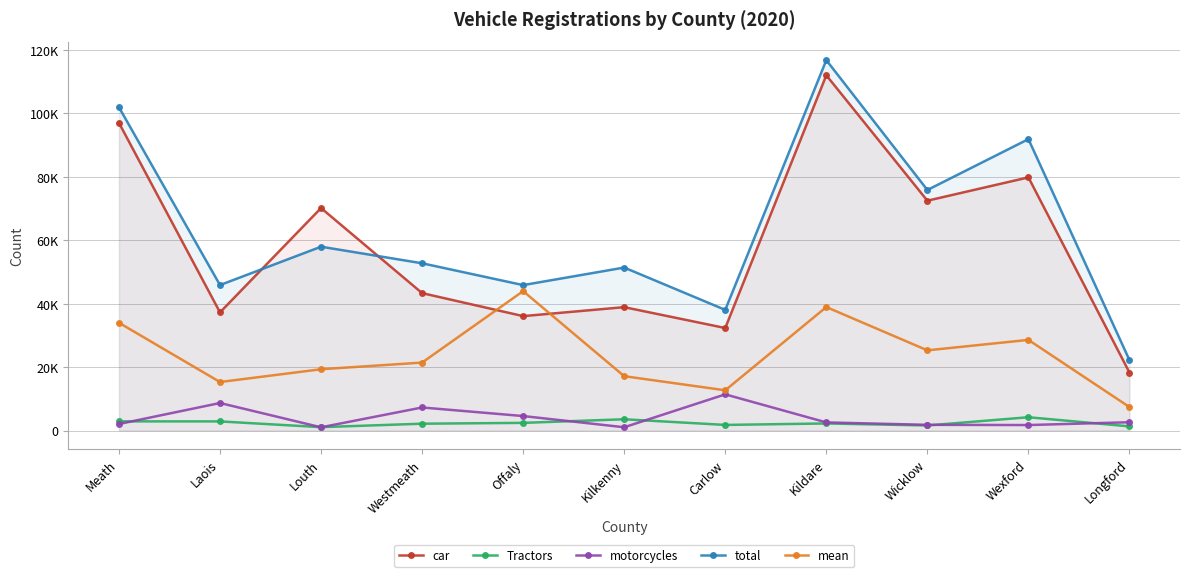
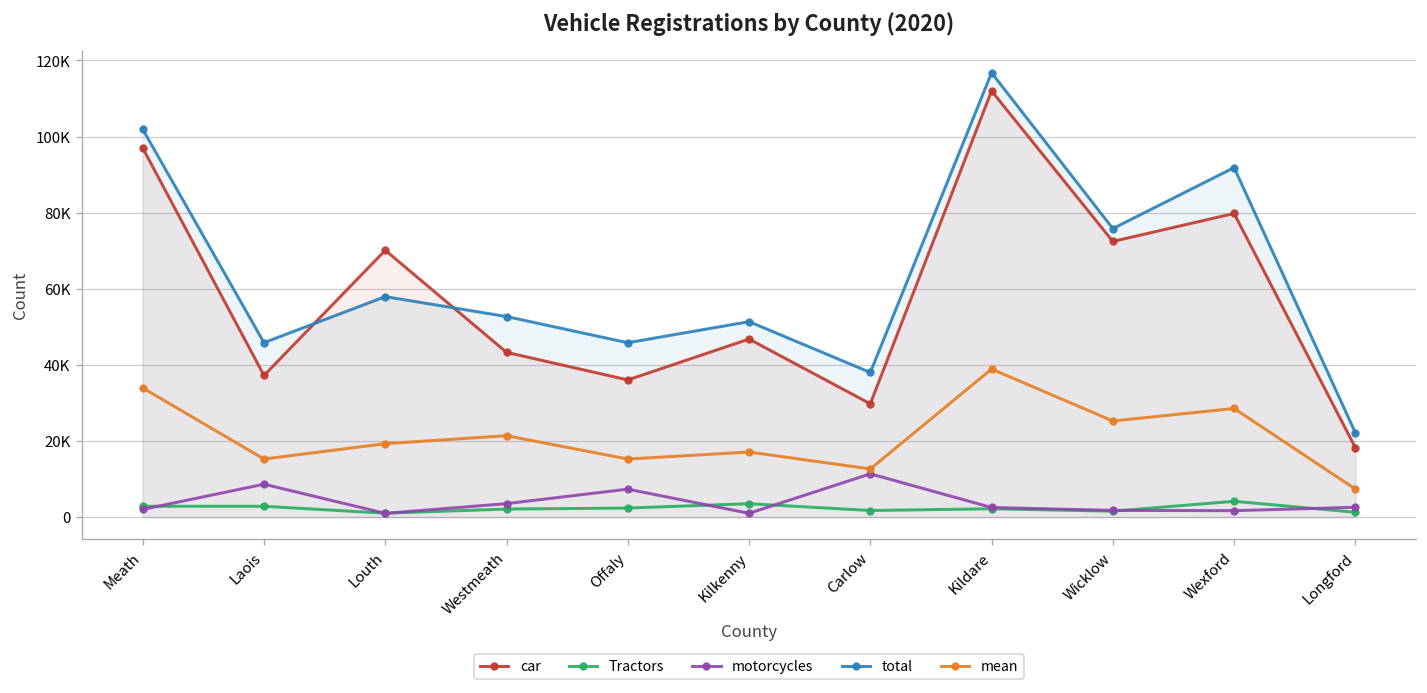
  {
    "car": {
      "Meath": 97000,
      "Laois": 37000,
      "Louth": 70000,
      "Westmeath": 43000,
      "Offaly": 36000,
-     "Kilkenny": 39000,
-     "Carlow": 32000,
+     "Kilkenny": 47000,
+     "Carlow": 30000,
      "Kildare": 112000,
      "Wicklow": 72000,
      "Wexford": 80000,
      "Longford": 18000
    },
    "Tractors": {
      "Meath": 3000,
      "Laois": 3000,
      "Westmeath": 2000,
      "Offaly": 2000,
      "Kilkenny": 4000,
      "Carlow": 2000,
      "Wexford": 4000,
      "Longford": 1000
    },
    "motorcycles": {
      "Meath": 2000,
      "Laois": 9000,
-     "Westmeath": 7000,
-     "Offaly": 5000,
+     "Westmeath": 4000,
+     "Offaly": 7000,
      "Kilkenny": 1000,
      "Carlow": 11000,
      "Wexford": 2000,
      "Longford": 3000
    },
    "total": {
      "Meath": 102000,
      "Laois": 46000,
      "Louth": 58000,
      "Westmeath": 53000,
      "Offaly": 46000,
      "Kilkenny": 51000,
      "Carlow": 38000,
      "Kildare": 117000,
      "Wicklow": 76000,
      "Wexford": 92000,
      "Longford": 22000
    },
    "mean": {
      "Meath": 34000,
      "Laois": 15000,
      "Louth": 19000,
      "Westmeath": 21000,
-     "Offaly": 44000,
+     "Offaly": 15000,
      "Kilkenny": 17000,
      "Carlow": 13000,
      "Kildare": 39000,
      "Wicklow": 25000,
      "Wexford": 29000,
      "Longford": 7000
    }
  }
